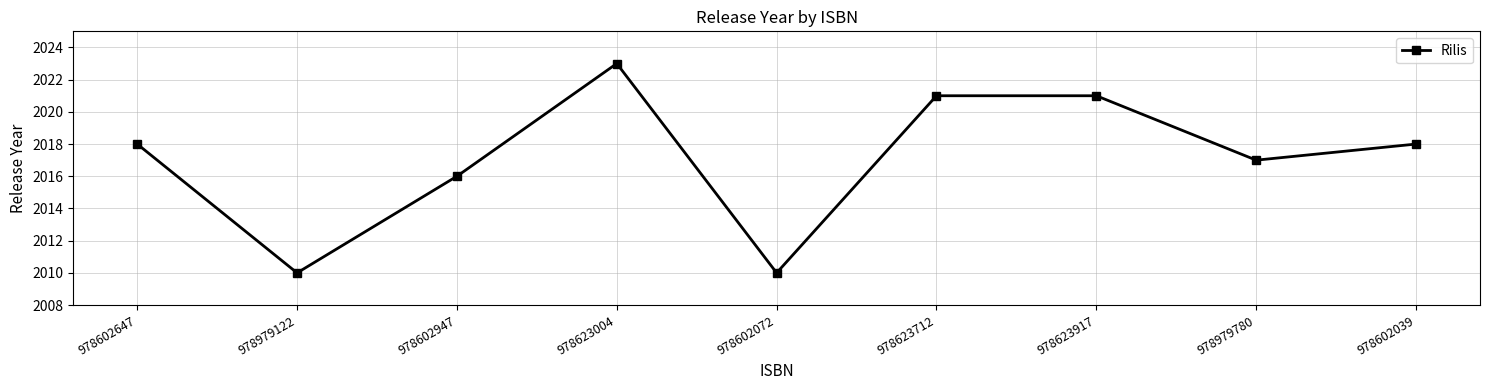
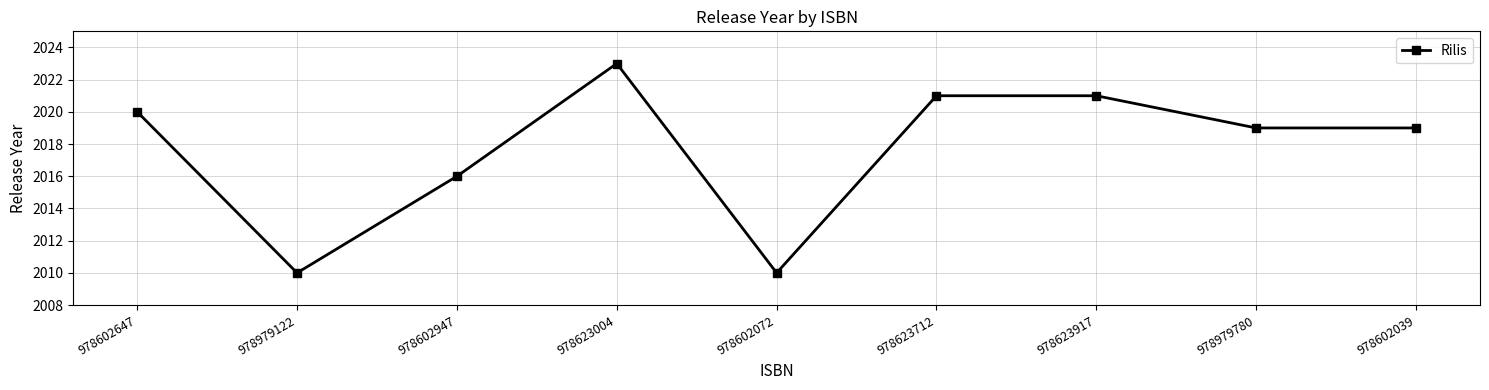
  {
-   "978602647": 2018,
+   "978602647": 2020,
    "978979122": 2010,
    "978602947": 2016,
    "978623004": 2023,
    "978602072": 2010,
    "978623712": 2021,
    "978623917": 2021,
-   "978979780": 2017,
-   "978602039": 2018
+   "978979780": 2019,
+   "978602039": 2019
  }
